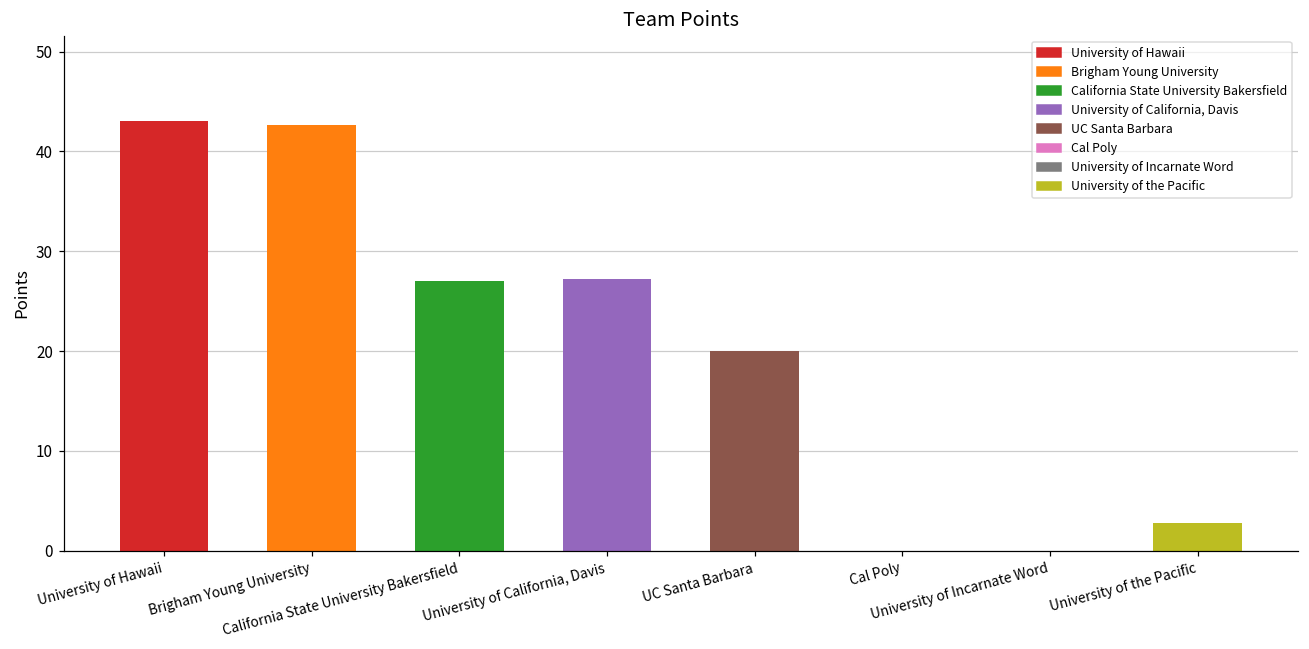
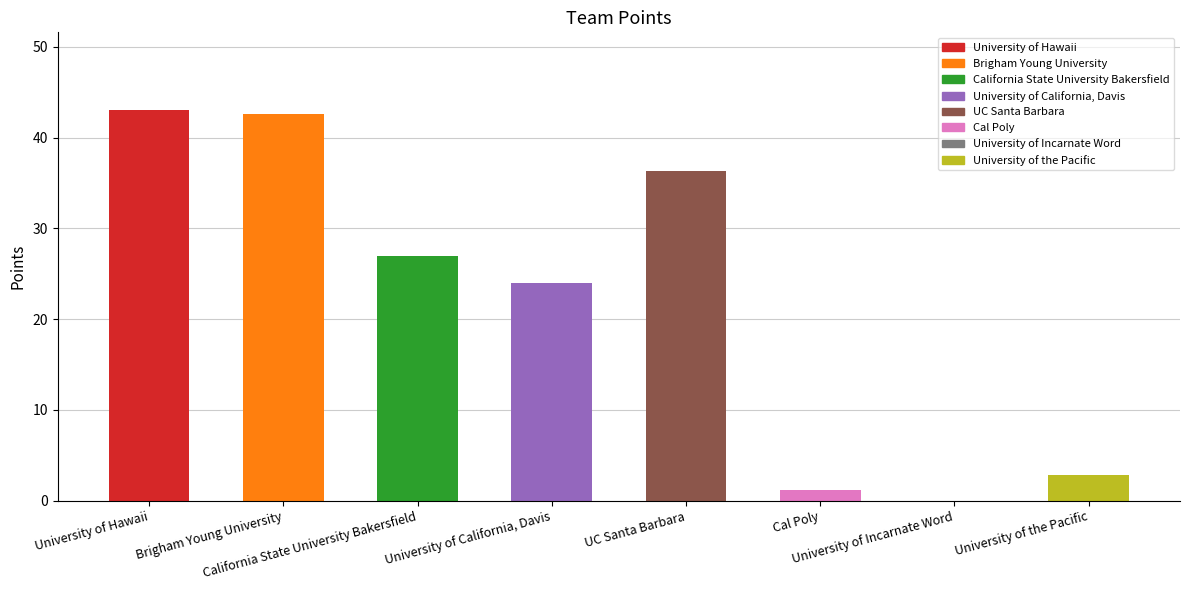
  {
    "University of Hawaii": 43,
    "Brigham Young University": 43,
    "California State University Bakersfield": 27,
-   "University of California, Davis": 27,
-   "UC Santa Barbara": 20,
-   "Cal Poly": 0,
+   "University of California, Davis": 24,
+   "UC Santa Barbara": 36,
+   "Cal Poly": 1,
    "University of Incarnate Word": 0,
    "University of the Pacific": 3
  }
